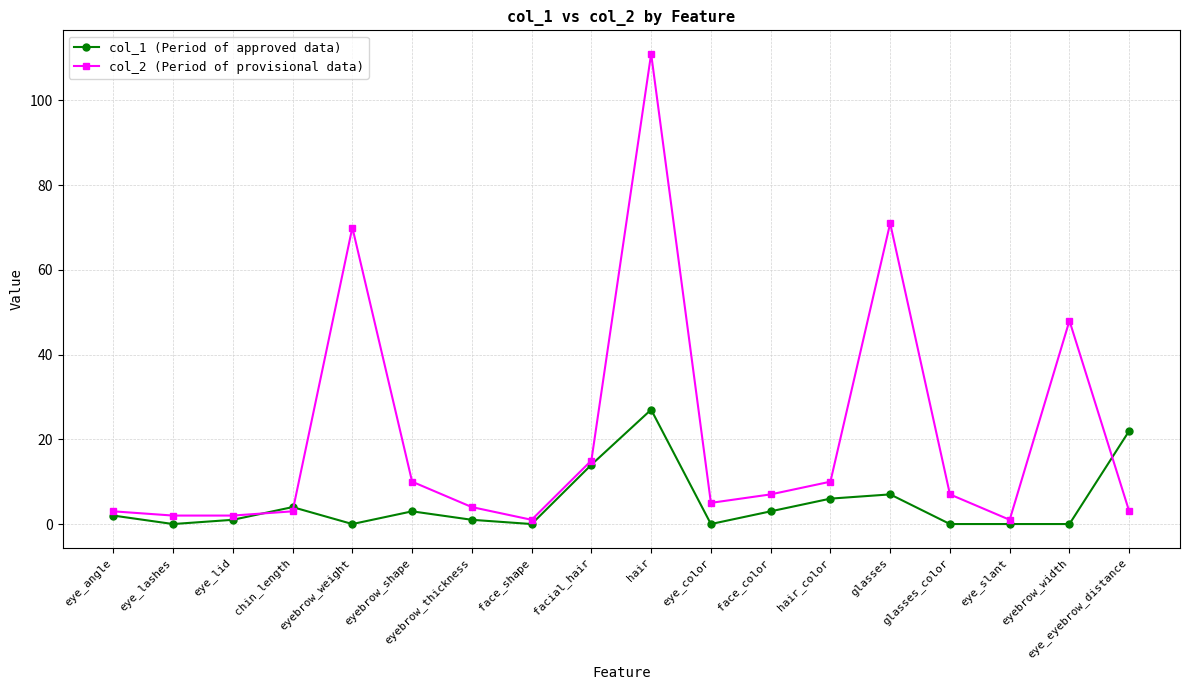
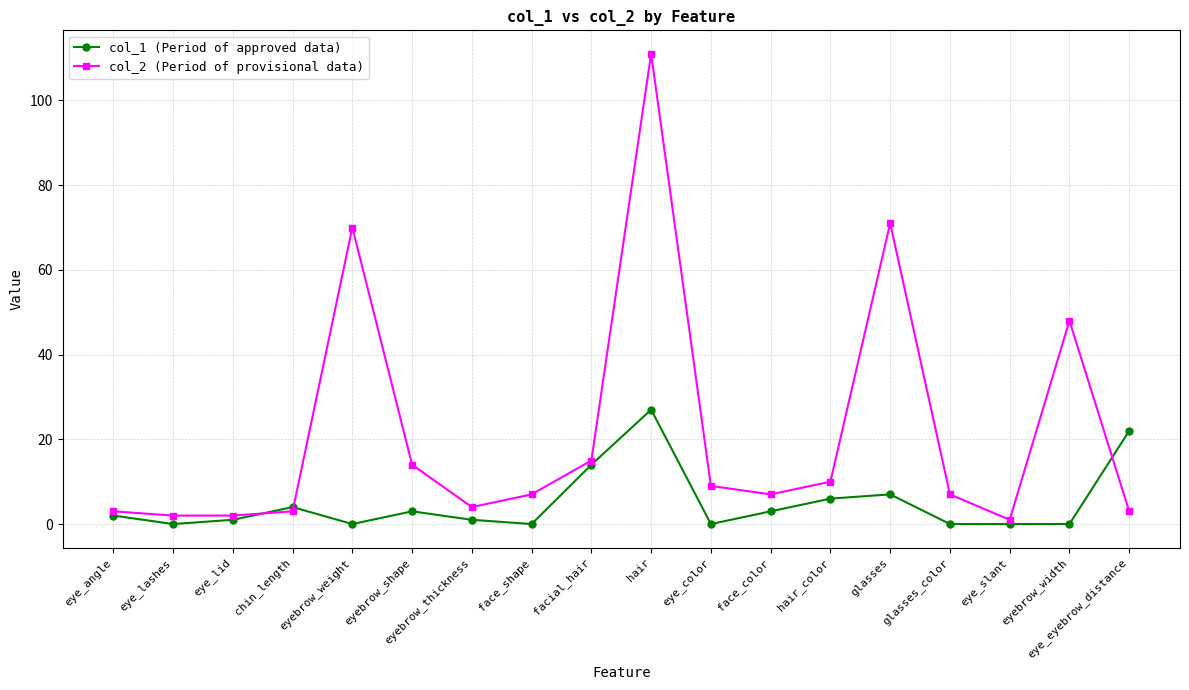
  {
    "col_1 (Period of approved data)": {
      "eye_angle": 2,
      "eye_lashes": 0,
      "eye_lid": 1,
      "chin_length": 4,
      "eyebrow_weight": 0,
      "eyebrow_shape": 3,
      "eyebrow_thickness": 1,
      "face_shape": 0,
      "facial_hair": 14,
      "hair": 27,
      "eye_color": 0,
      "face_color": 3,
      "hair_color": 6,
      "glasses": 7,
      "glasses_color": 0,
      "eye_slant": 0,
      "eyebrow_width": 0,
      "eye_eyebrow_distance": 22
    },
    "col_2 (Period of provisional data)": {
      "eye_angle": 3,
      "eye_lashes": 2,
      "eye_lid": 2,
      "chin_length": 3,
      "eyebrow_weight": 70,
-     "eyebrow_shape": 10,
+     "eyebrow_shape": 14,
      "eyebrow_thickness": 4,
-     "face_shape": 1,
+     "face_shape": 7,
      "facial_hair": 15,
      "hair": 111,
-     "eye_color": 5,
+     "eye_color": 9,
      "face_color": 7,
      "hair_color": 10,
      "glasses": 71,
      "glasses_color": 7,
      "eye_slant": 1,
      "eyebrow_width": 48,
      "eye_eyebrow_distance": 3
    }
  }
